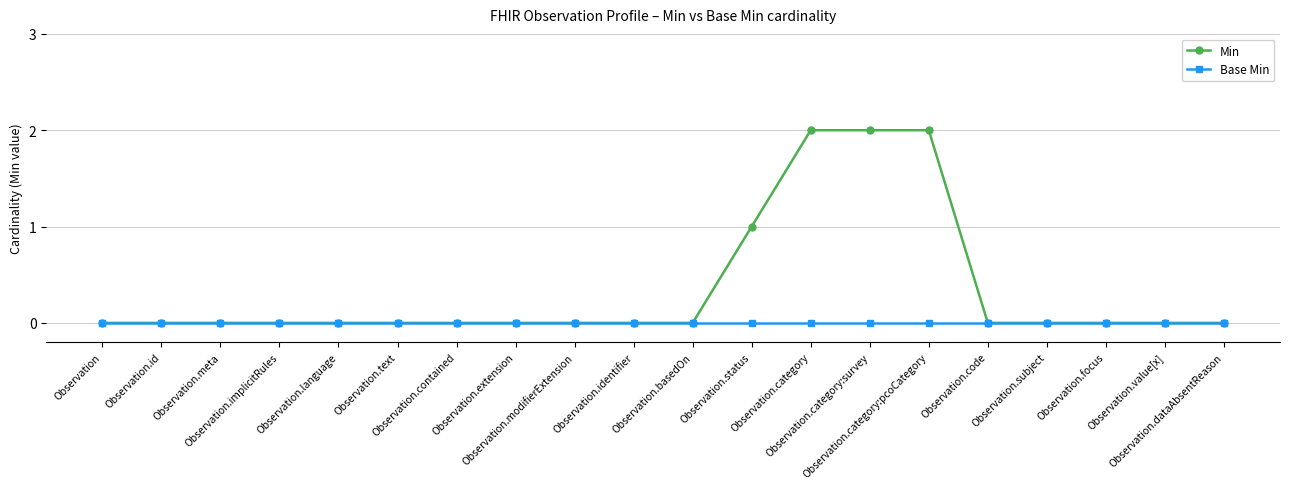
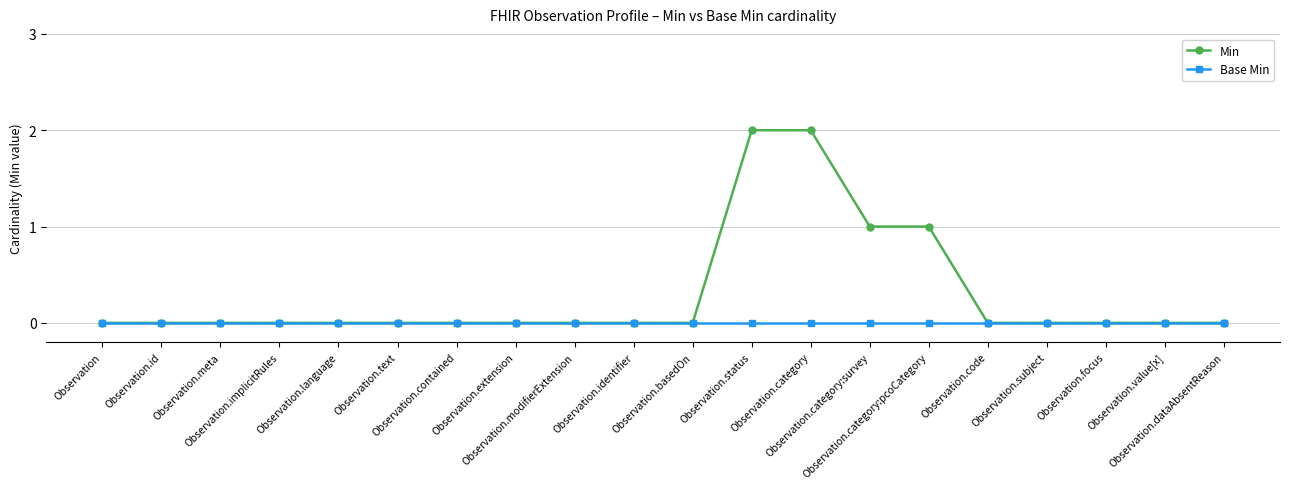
  {
    "Min": {
-     "Observation.status": 1,
+     "Observation.status": 2,
      "Observation.category": 2,
-     "Observation.category:survey": 2,
-     "Observation.category:pcoCategory": 2
+     "Observation.category:survey": 1,
+     "Observation.category:pcoCategory": 1
    },
    "Base Min": {
      "Observation.status": 0,
      "Observation.category": 0,
      "Observation.category:survey": 0,
      "Observation.category:pcoCategory": 0
    }
  }
